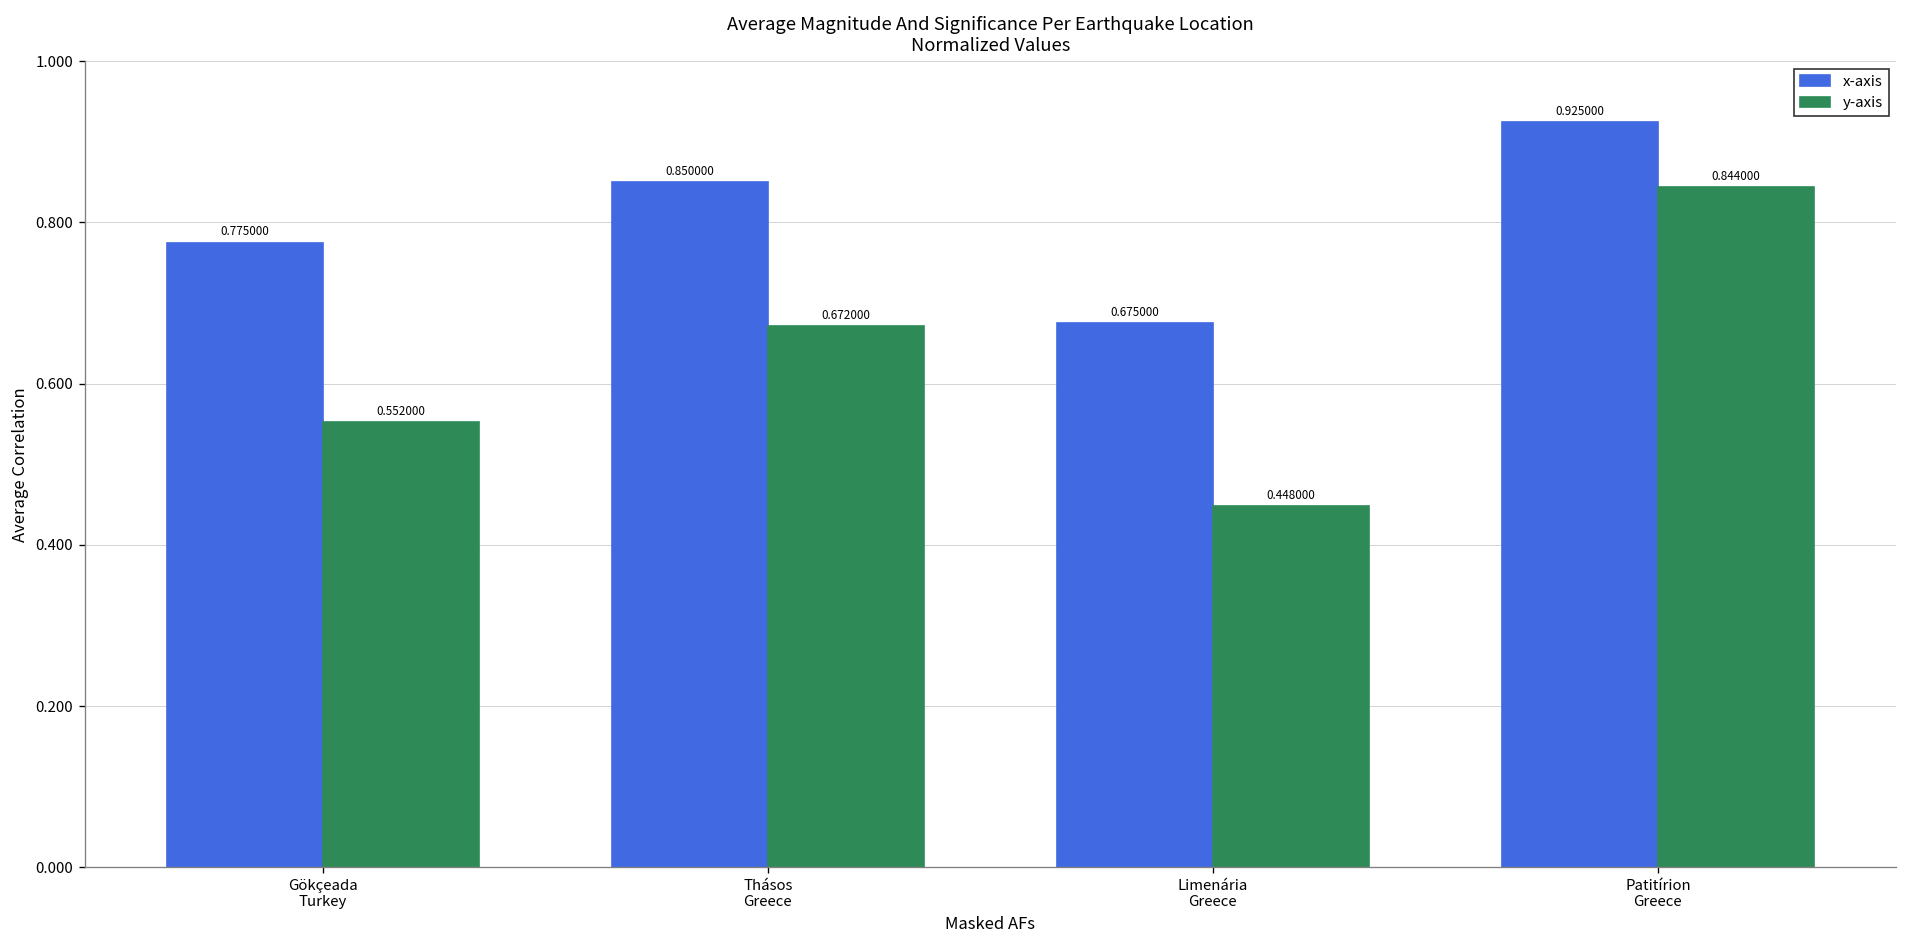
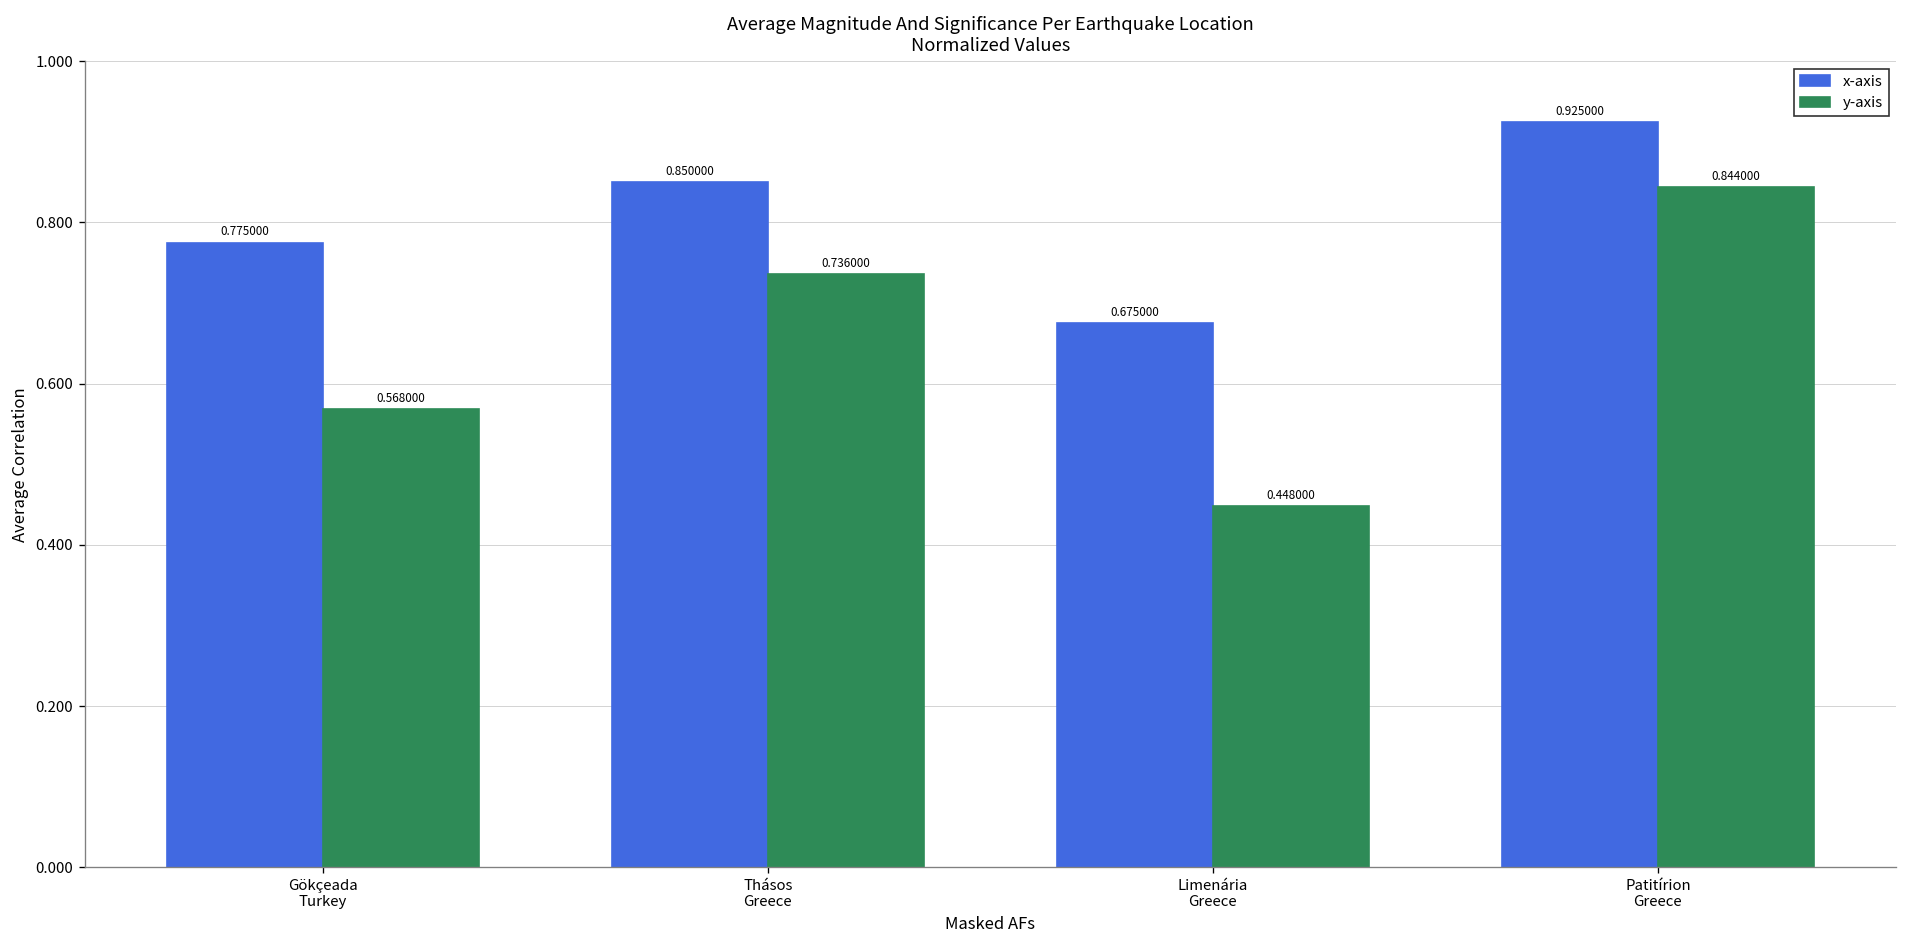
  {
    "x-axis": {
      "Gökçeada Turkey": 0.775000,
      "Thásos Greece": 0.850000,
      "Limenária Greece": 0.675000,
      "Patitírion Greece": 0.925000
    },
    "y-axis": {
-     "Gökçeada Turkey": 0.552000,
-     "Thásos Greece": 0.672000,
+     "Gökçeada Turkey": 0.568000,
+     "Thásos Greece": 0.736000,
      "Limenária Greece": 0.448000,
      "Patitírion Greece": 0.844000
    }
  }
